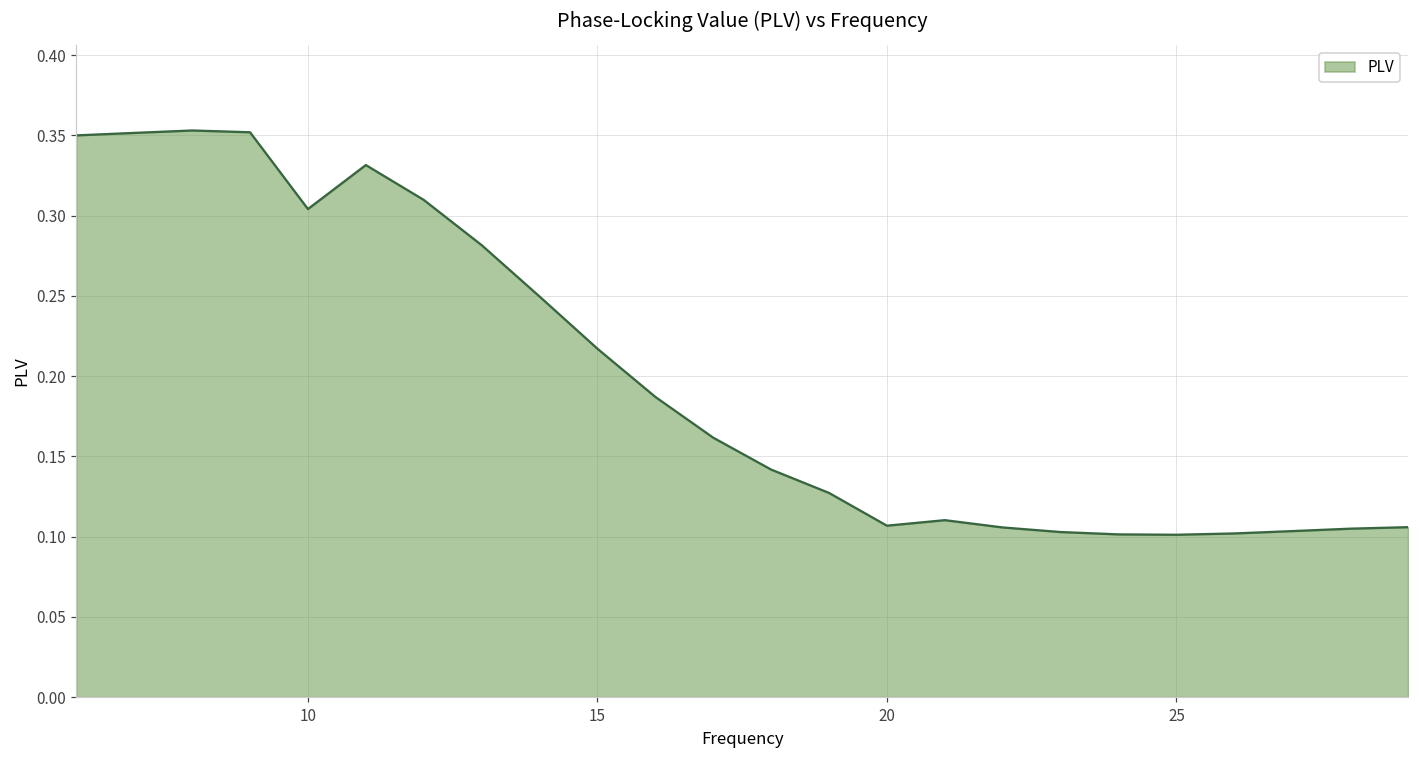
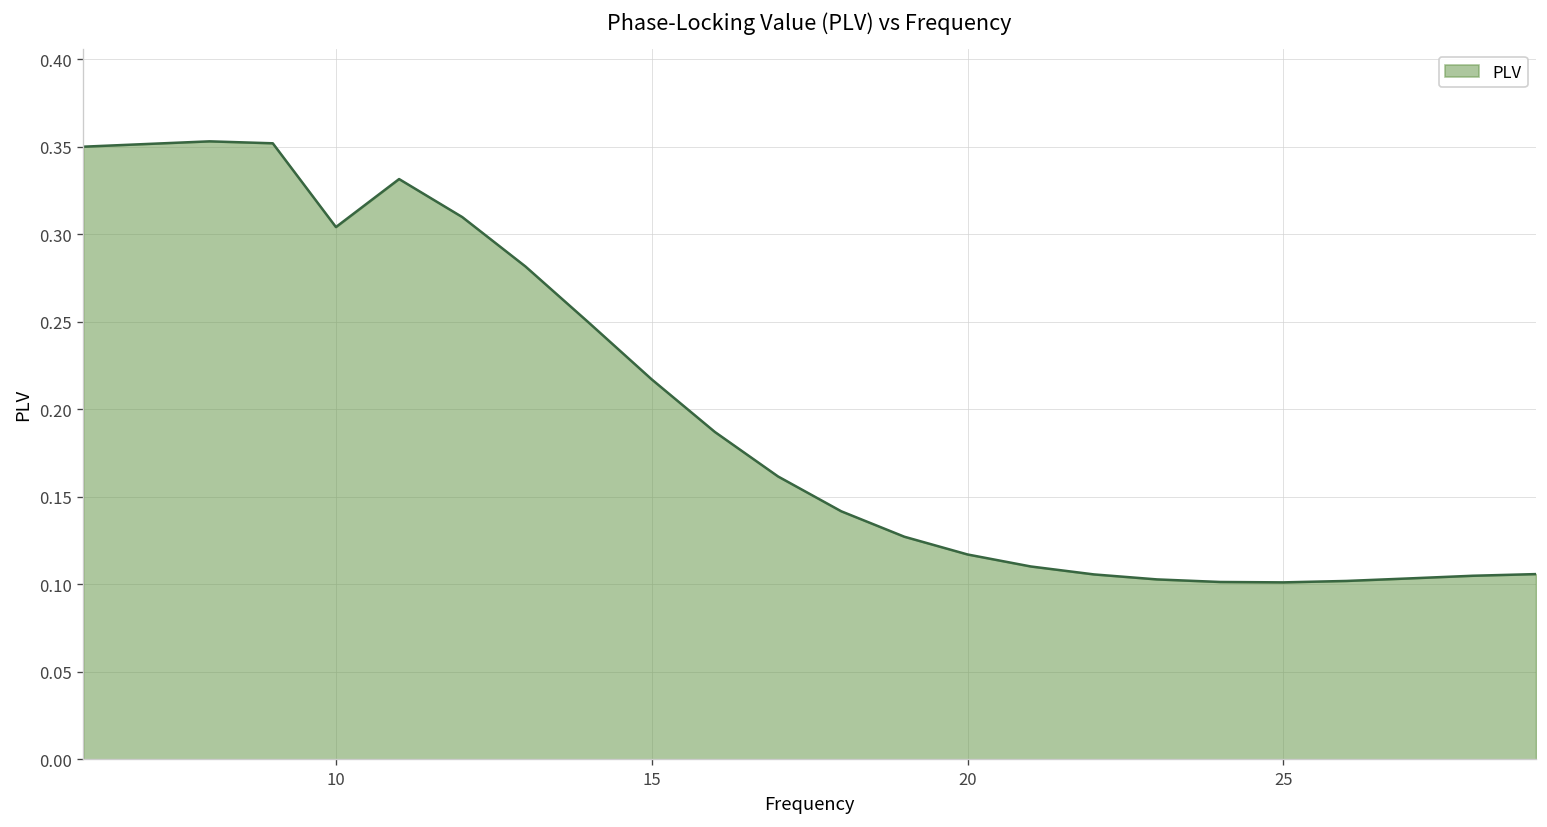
  {
    "10": 0.304,
    "15": 0.217,
-   "20": 0.107,
+   "20": 0.117,
    "25": 0.101
  }
